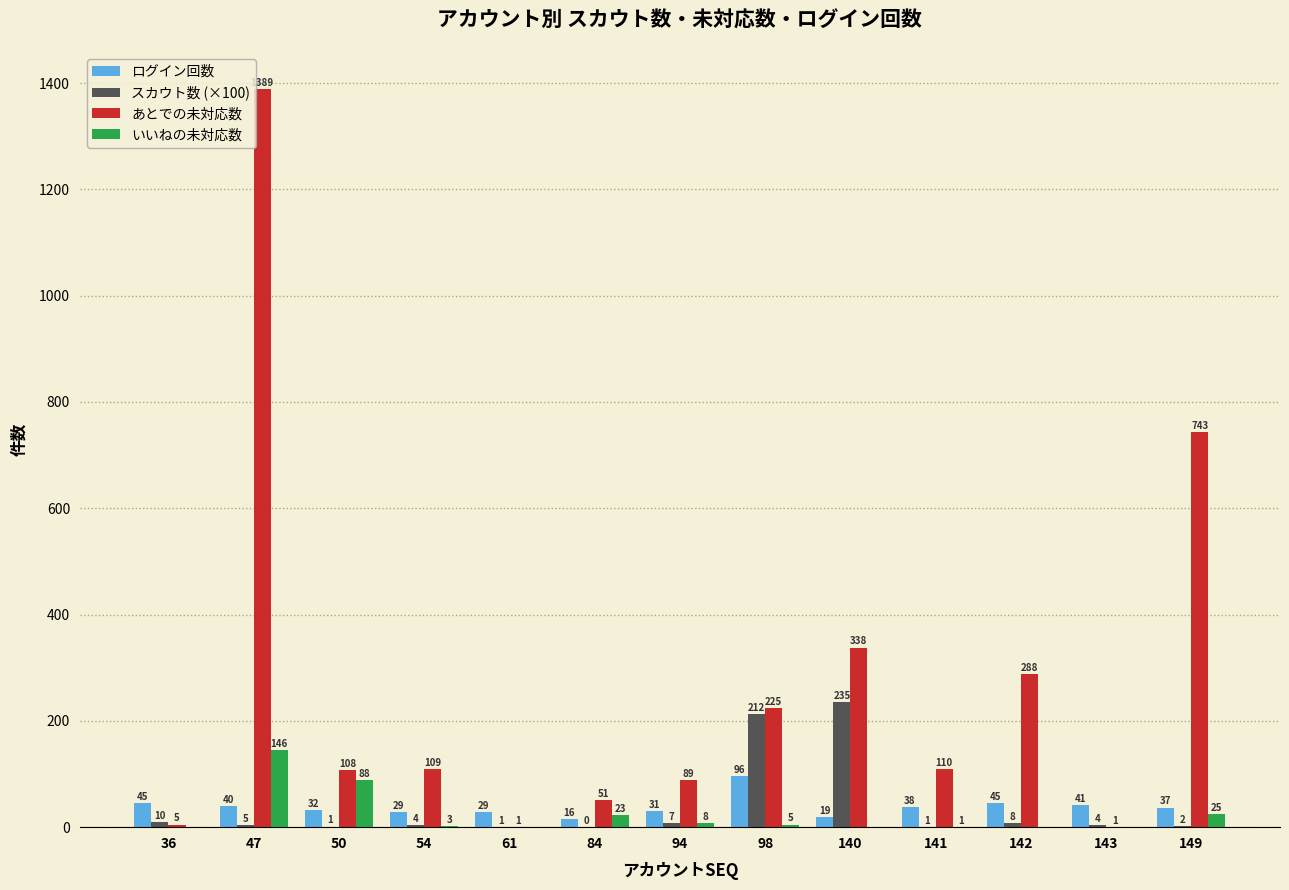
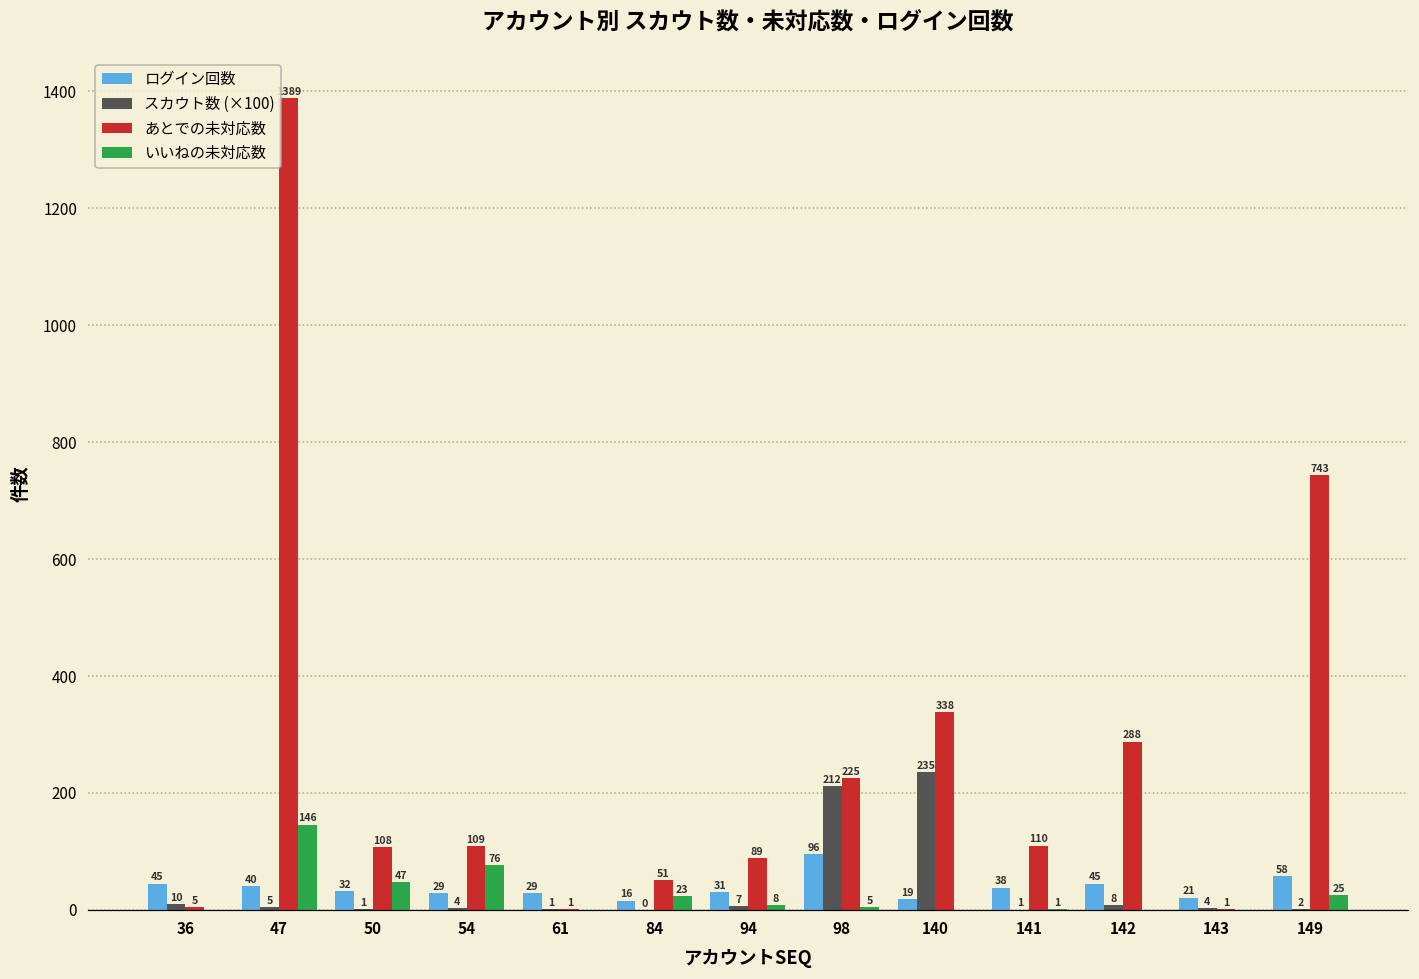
  {
    "ログイン回数": {
      "36": 45,
      "47": 40,
      "50": 32,
      "54": 29,
      "61": 29,
      "84": 16,
      "94": 31,
      "98": 96,
      "140": 19,
      "141": 38,
      "142": 45,
-     "143": 41,
-     "149": 37
+     "143": 21,
+     "149": 58
    },
    "スカウト数 (×100)": {
      "36": 10,
      "47": 5,
      "50": 1,
      "54": 4,
      "61": 1,
      "84": 0,
      "94": 7,
      "98": 212,
      "140": 235,
      "141": 1,
      "142": 8,
      "143": 4,
      "149": 2
    },
    "あとでの未対応数": {
      "36": 5,
      "50": 108,
      "54": 109,
      "61": 1,
      "84": 51,
      "94": 89,
      "98": 225,
      "140": 338,
      "141": 110,
      "142": 288,
      "143": 1,
      "149": 743
    },
    "いいねの未対応数": {
      "47": 146,
-     "50": 88,
-     "54": 3,
+     "50": 47,
+     "54": 76,
      "84": 23,
      "94": 8,
      "98": 5,
      "141": 1,
      "149": 25
    }
  }
